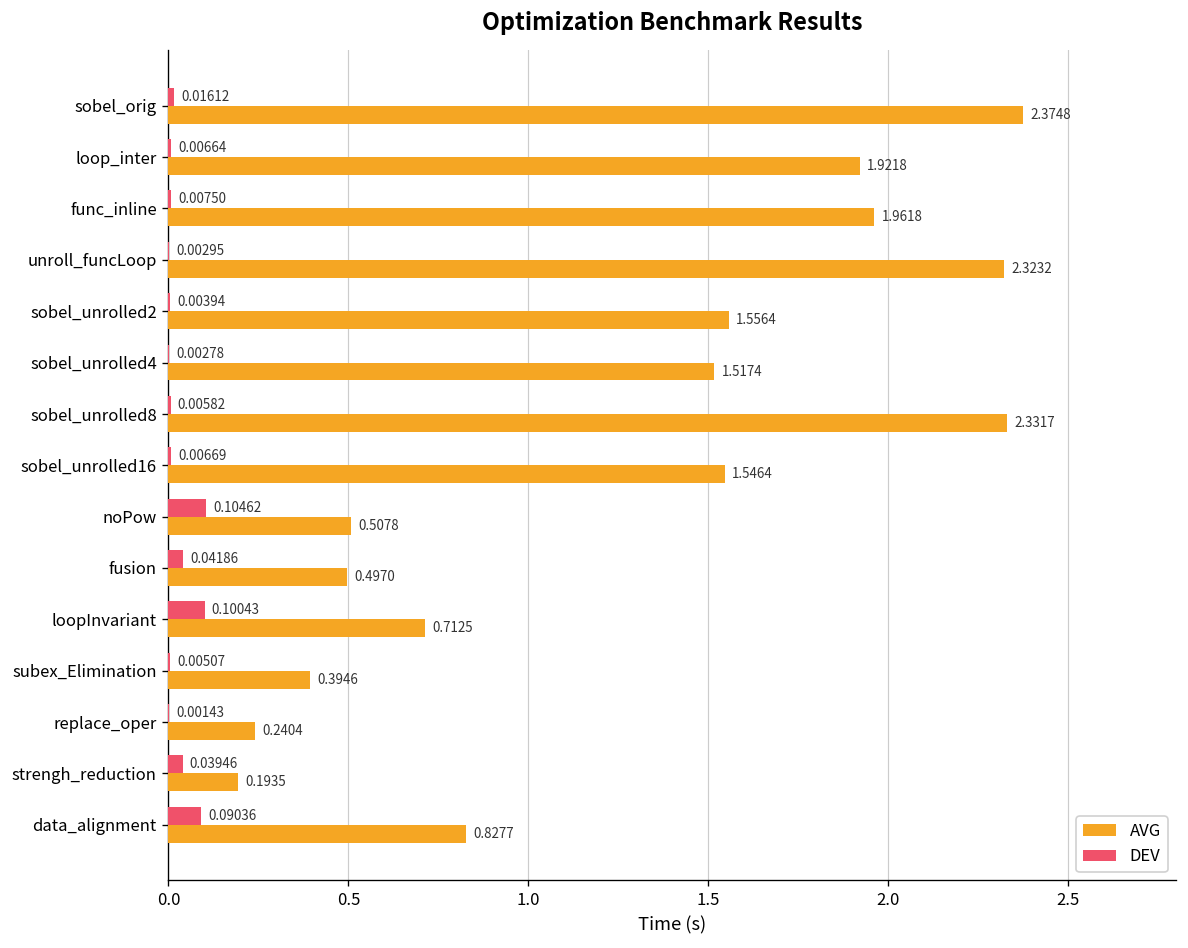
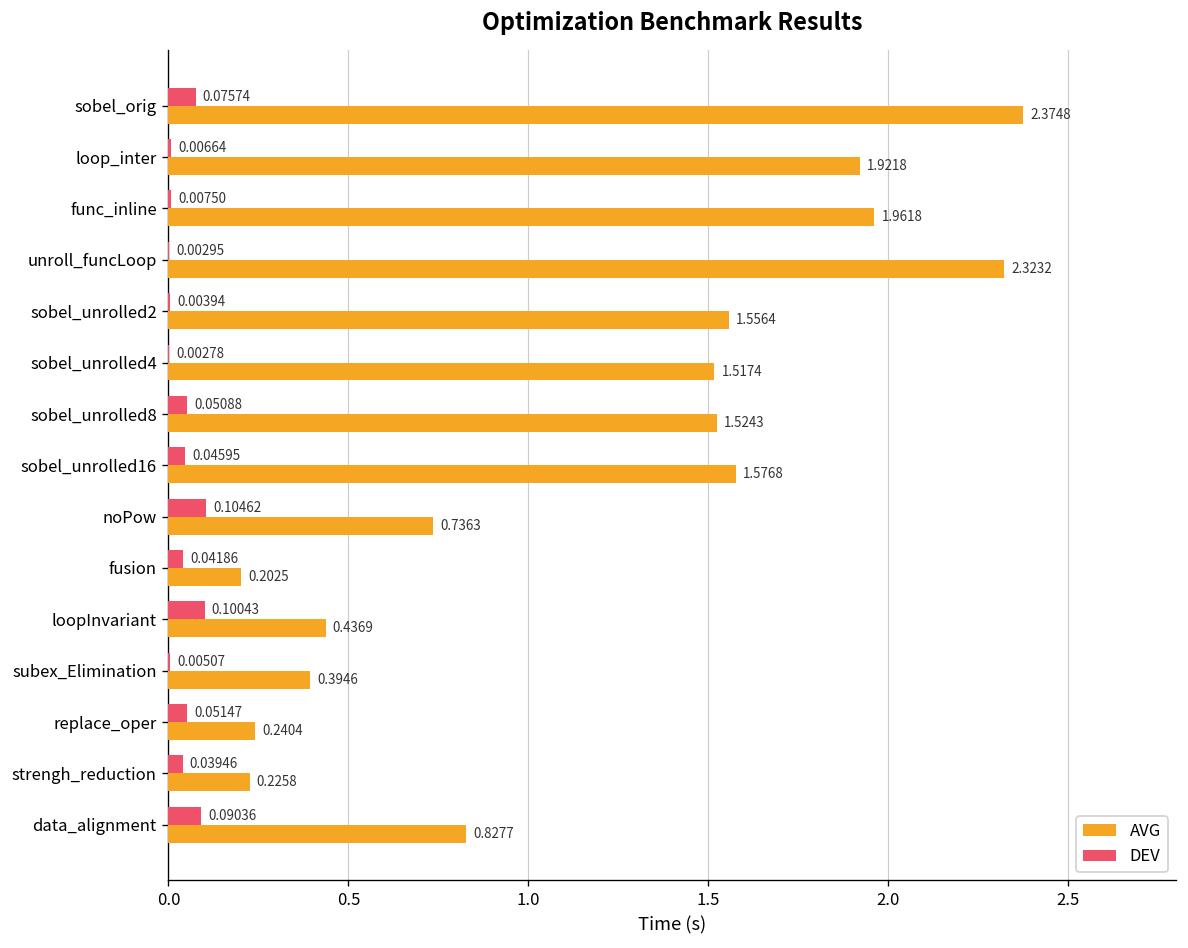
  {
    "AVG": {
      "sobel_orig": 2.3748,
      "loop_inter": 1.9218,
      "func_inline": 1.9618,
      "unroll_funcLoop": 2.3232,
      "sobel_unrolled2": 1.5564,
      "sobel_unrolled4": 1.5174,
-     "sobel_unrolled8": 2.3317,
-     "sobel_unrolled16": 1.5464,
-     "noPow": 0.5078,
-     "fusion": 0.4970,
-     "loopInvariant": 0.7125,
+     "sobel_unrolled8": 1.5243,
+     "sobel_unrolled16": 1.5768,
+     "noPow": 0.7363,
+     "fusion": 0.2025,
+     "loopInvariant": 0.4369,
      "subex_Elimination": 0.3946,
      "replace_oper": 0.2404,
-     "strengh_reduction": 0.1935,
+     "strengh_reduction": 0.2258,
      "data_alignment": 0.8277
    },
    "DEV": {
-     "sobel_orig": 0.01612,
+     "sobel_orig": 0.07574,
      "loop_inter": 0.00664,
      "func_inline": 0.00750,
      "unroll_funcLoop": 0.00295,
      "sobel_unrolled2": 0.00394,
      "sobel_unrolled4": 0.00278,
-     "sobel_unrolled8": 0.00582,
-     "sobel_unrolled16": 0.00669,
+     "sobel_unrolled8": 0.05088,
+     "sobel_unrolled16": 0.04595,
      "noPow": 0.10462,
      "fusion": 0.04186,
      "loopInvariant": 0.10043,
      "subex_Elimination": 0.00507,
-     "replace_oper": 0.00143,
+     "replace_oper": 0.05147,
      "strengh_reduction": 0.03946,
      "data_alignment": 0.09036
    }
  }
